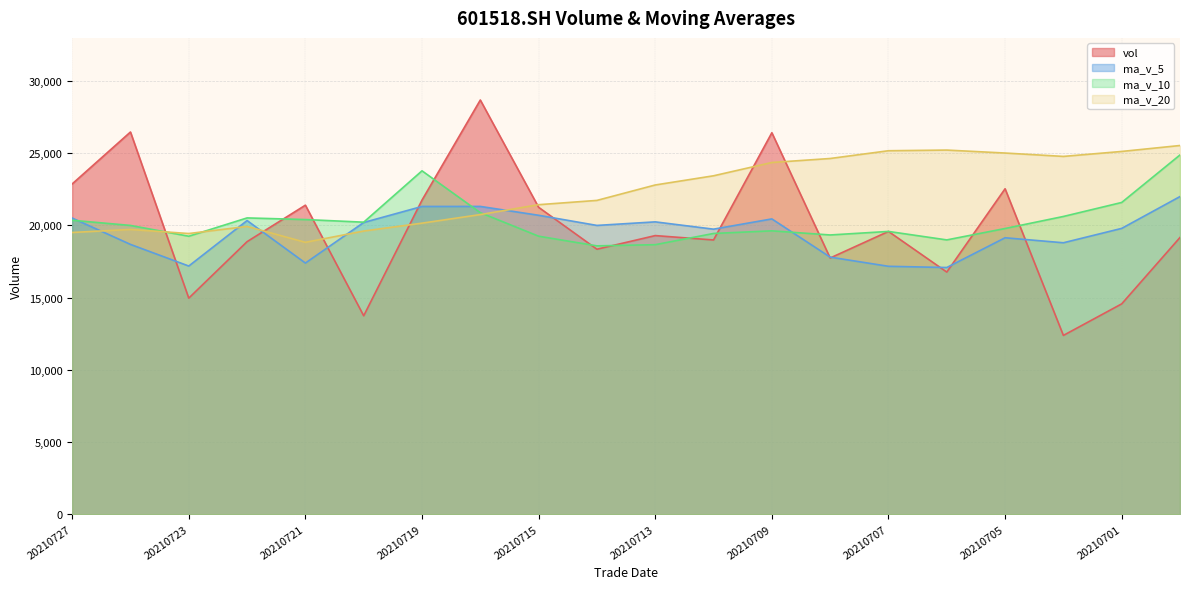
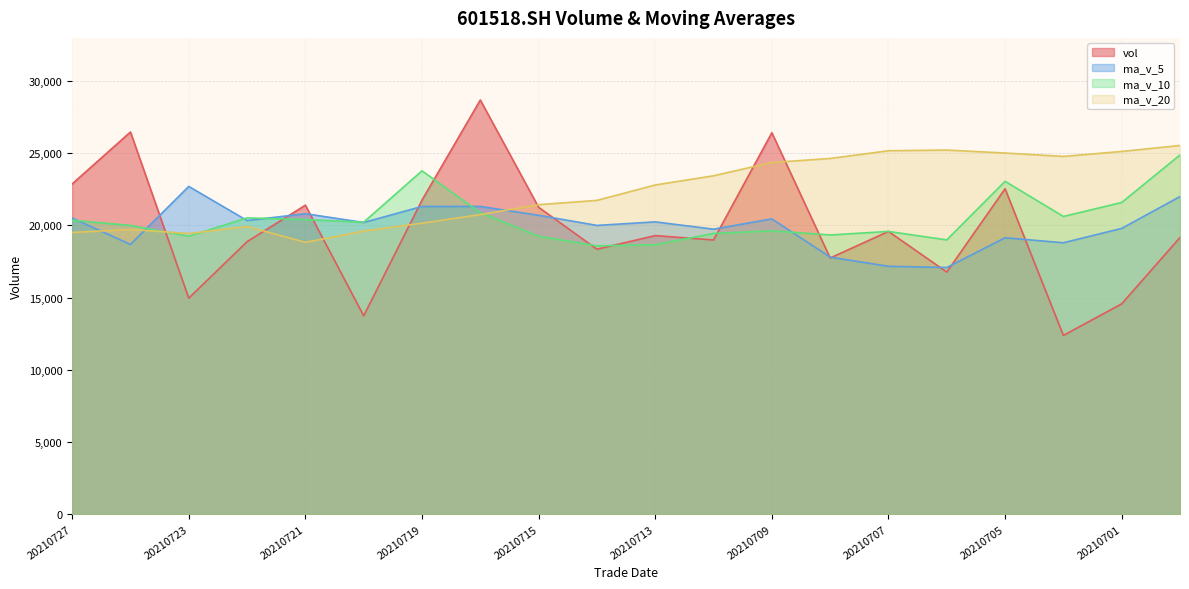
  {
    "vol": {
      "20210727": "22,900",
      "20210723": "15,000",
      "20210721": "21,400",
      "20210719": "21,800",
      "20210715": "21,300",
      "20210713": "19,300",
      "20210709": "26,400",
      "20210705": "22,500",
      "20210701": "14,600"
    },
    "ma_v_5": {
-     "20210723": "17,200",
-     "20210721": "17,400",
+     "20210723": "22,700",
+     "20210721": "20,800",
      "20210719": "21,300",
      "20210715": "20,700",
      "20210713": "20,200",
      "20210709": "20,400",
      "20210707": "17,200",
      "20210705": "19,100",
      "20210701": "19,800"
    },
    "ma_v_10": {
      "20210723": "19,300",
      "20210721": "20,400",
      "20210719": "23,800",
      "20210715": "19,300",
      "20210713": "18,700",
      "20210709": "19,600",
-     "20210705": "19,800",
+     "20210705": "23,100",
      "20210701": "21,600"
    },
    "ma_v_20": {
      "20210727": "19,500",
      "20210723": "19,400",
      "20210721": "18,800",
      "20210719": "20,200",
      "20210715": "21,400",
      "20210713": "22,800",
      "20210709": "24,400",
      "20210707": "25,200",
      "20210705": "25,000",
      "20210701": "25,100"
    }
  }
